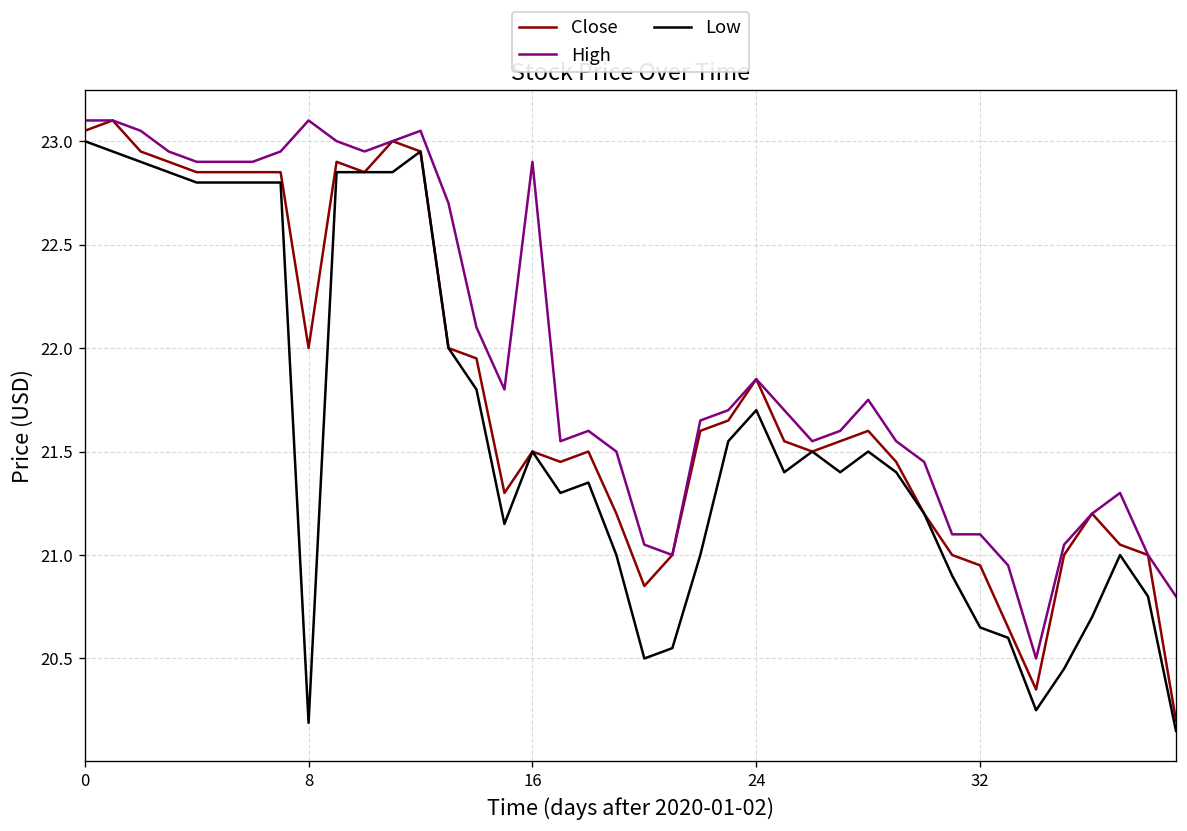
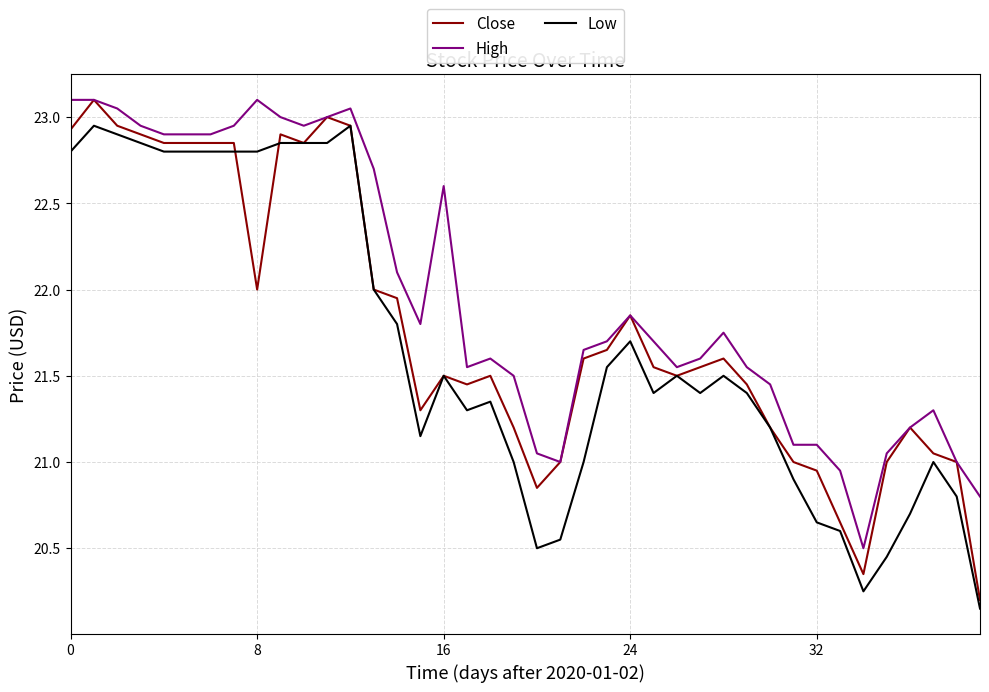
  {
    "Close": {
-     "0": 23.05,
+     "0": 22.93,
      "8": 22.00,
      "32": 20.95
    },
    "High": {
      "0": 23.1,
      "8": 23.1,
-     "16": 22.9,
+     "16": 22.6,
      "32": 21.1
    },
    "Low": {
-     "0": 23.0,
-     "8": 20.19,
+     "0": 22.8,
+     "8": 22.80,
      "24": 21.70,
      "32": 20.65
    }
  }
